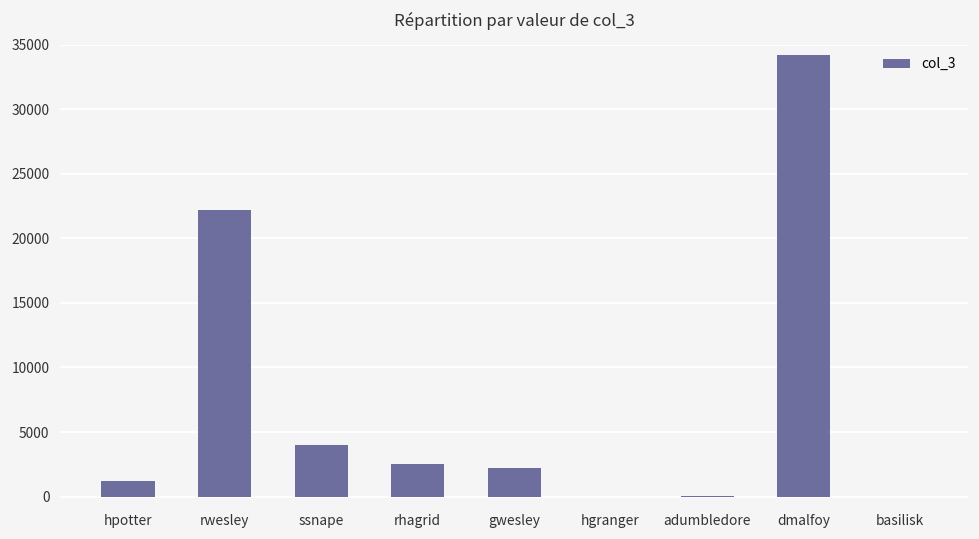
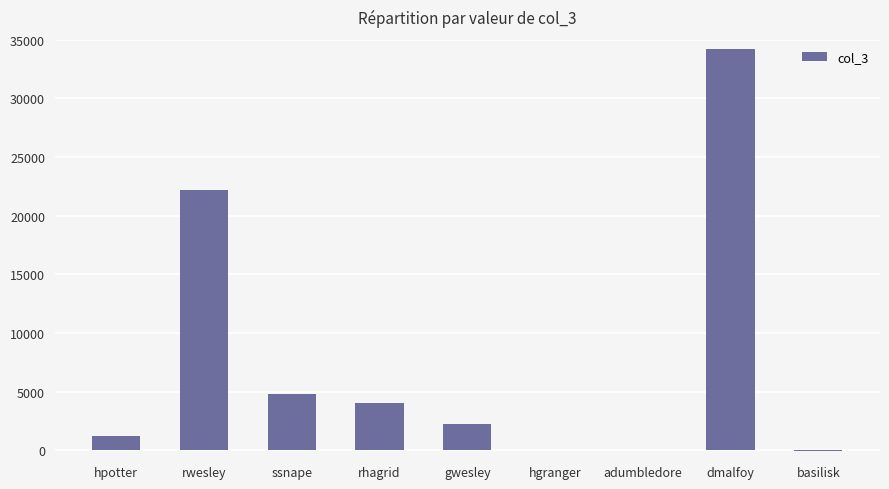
  {
    "hpotter": 1200,
    "rwesley": 22200,
-   "ssnape": 4000,
-   "rhagrid": 2500,
+   "ssnape": 4800,
+   "rhagrid": 4000,
    "gwesley": 2200,
    "hgranger": 0,
    "dmalfoy": 34200
  }
